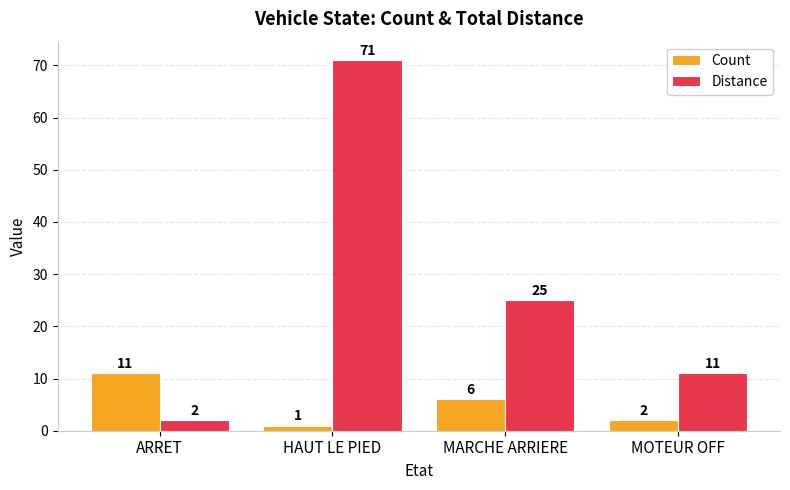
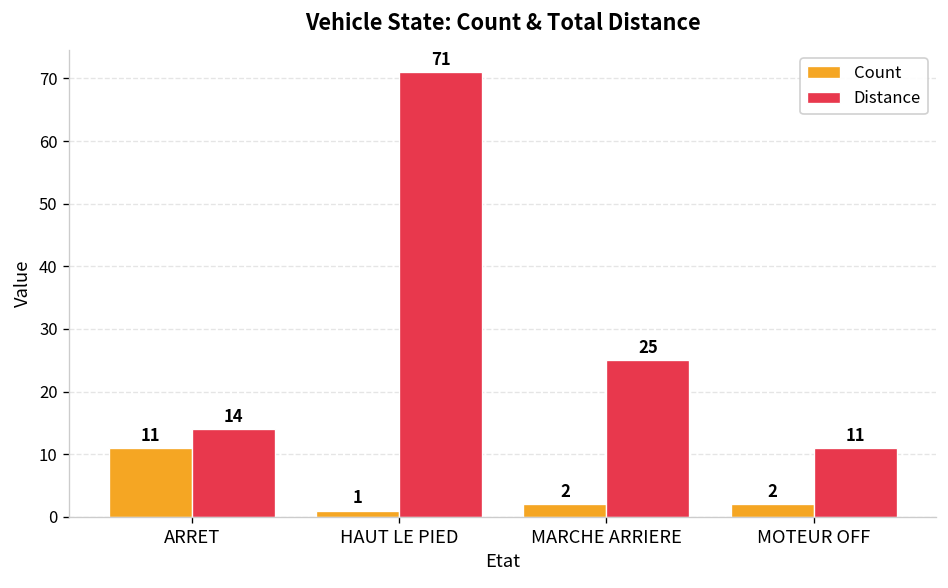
  {
    "Count": {
      "ARRET": 11,
      "HAUT LE PIED": 1,
-     "MARCHE ARRIERE": 6,
+     "MARCHE ARRIERE": 2,
      "MOTEUR OFF": 2
    },
    "Distance": {
-     "ARRET": 2,
+     "ARRET": 14,
      "HAUT LE PIED": 71,
      "MARCHE ARRIERE": 25,
      "MOTEUR OFF": 11
    }
  }
